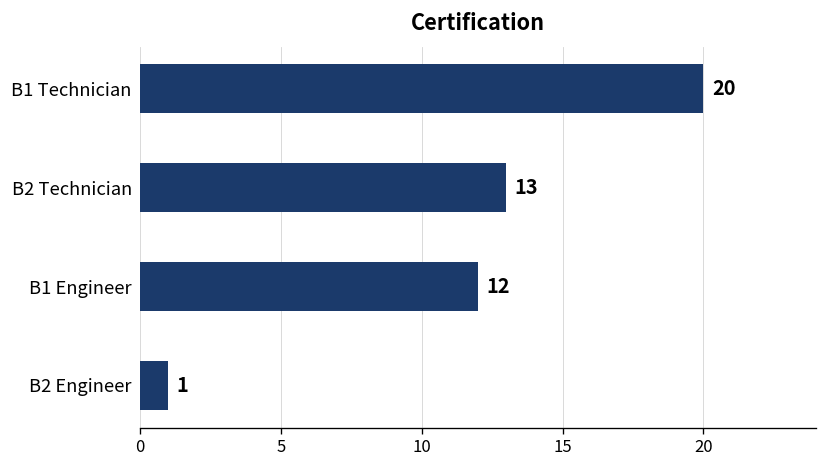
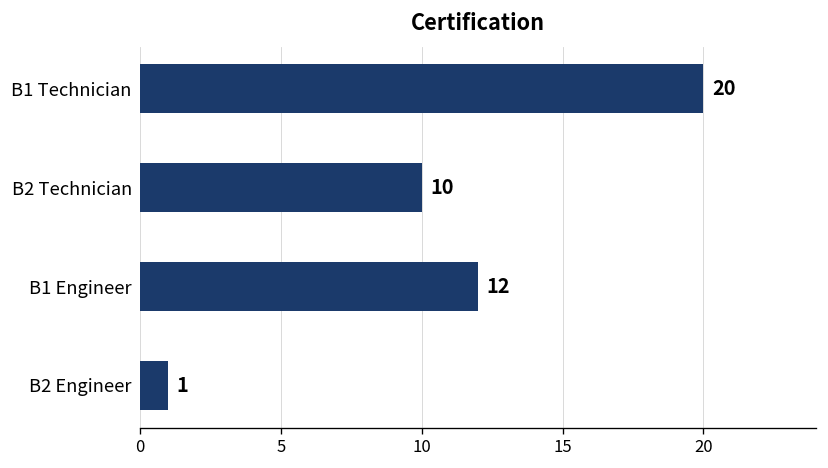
  {
    "B1 Technician": 20,
-   "B2 Technician": 13,
+   "B2 Technician": 10,
    "B1 Engineer": 12,
    "B2 Engineer": 1
  }
